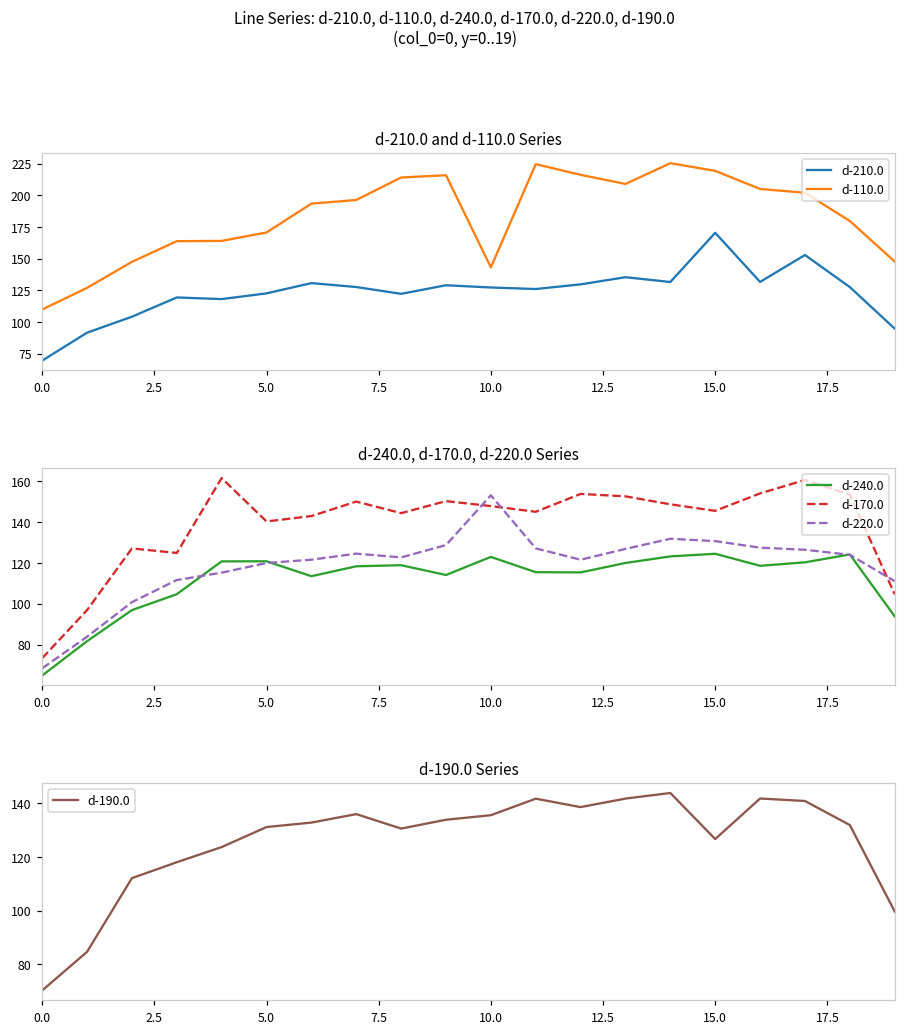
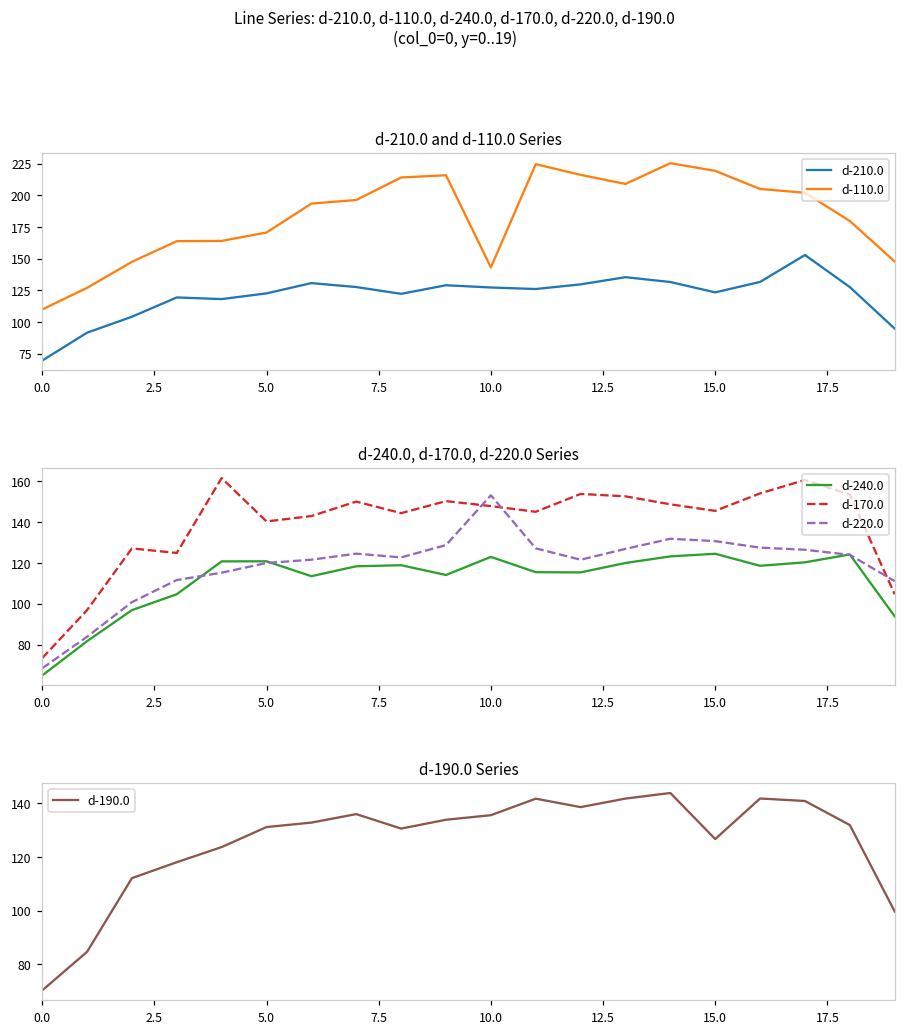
  {
    "d-210.0 and d-110.0 Series": {
      "d-210.0": {
        "0.0": 70,
        "5.0": 123,
        "10.0": 127,
-       "15.0": 170
+       "15.0": 123
      },
      "d-110.0": {
        "0.0": 110,
        "5.0": 171,
        "10.0": 143,
        "15.0": 219
      }
    },
    "d-240.0, d-170.0, d-220.0 Series": {
      "d-240.0": {
        "0.0": 65,
        "10.0": 123,
        "15.0": 124
      },
      "d-170.0": {
        "0.0": 73,
        "5.0": 140,
        "10.0": 148,
        "15.0": 145
      },
      "d-220.0": {
        "0.0": 68,
        "10.0": 153,
        "15.0": 131
      }
    },
    "d-190.0 Series": {
      "0.0": 70,
      "5.0": 131,
      "10.0": 136,
      "15.0": 127
    }
  }
